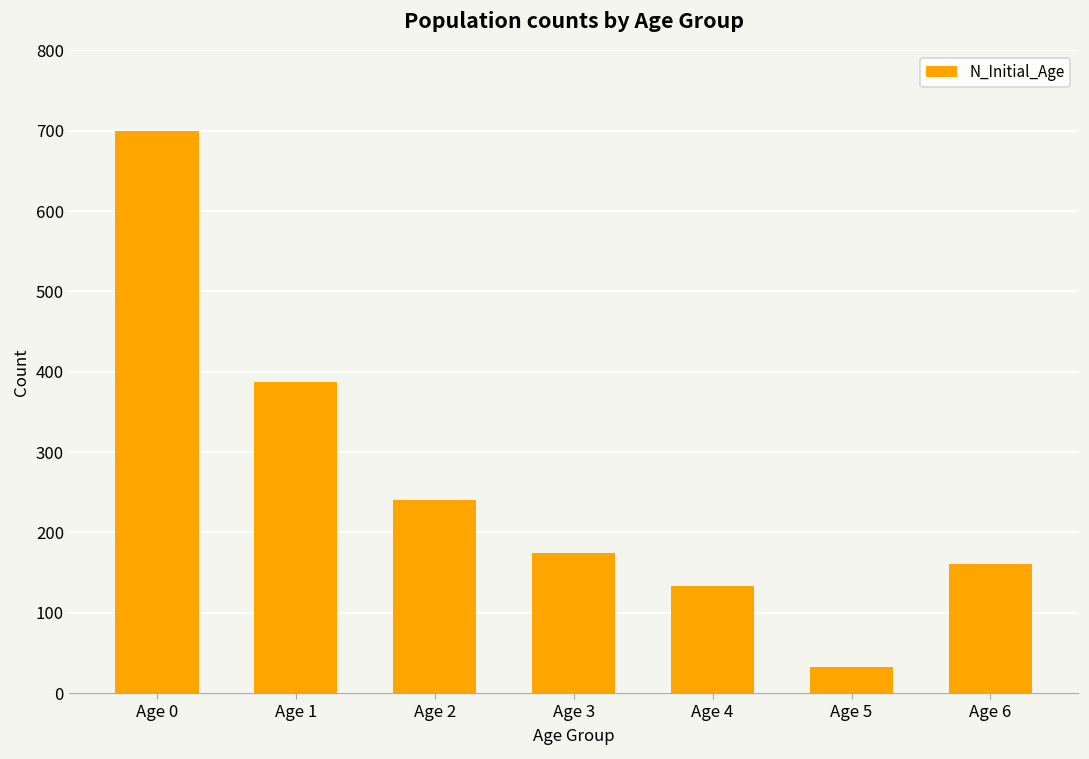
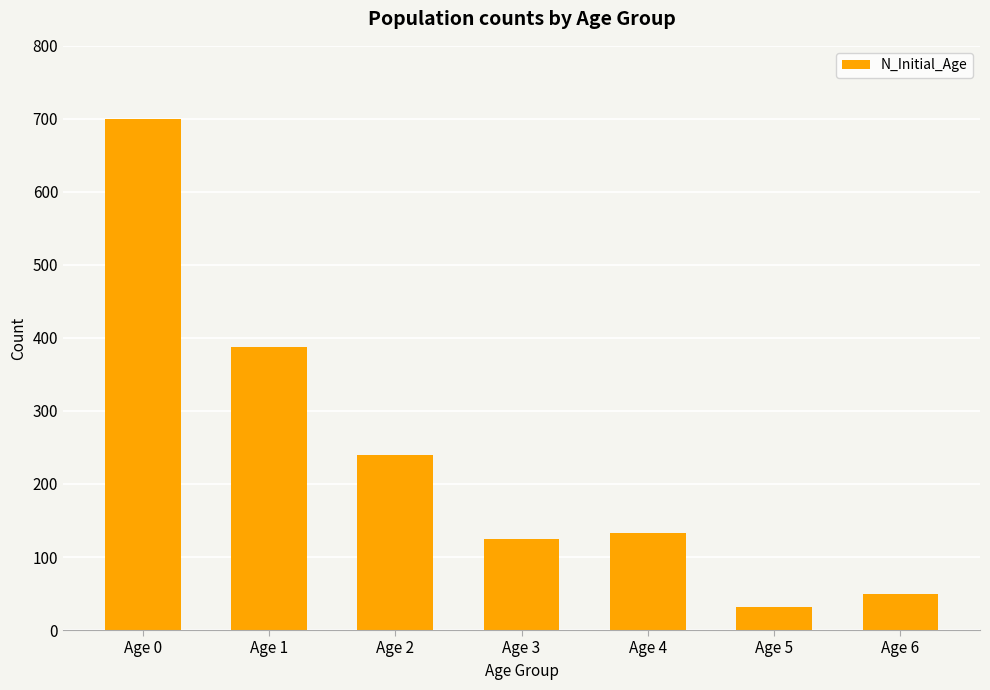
  {
    "Age 0": 700,
    "Age 1": 390,
    "Age 2": 240,
-   "Age 3": 170,
+   "Age 3": 130,
    "Age 4": 130,
    "Age 5": 30,
-   "Age 6": 160
+   "Age 6": 50
  }
